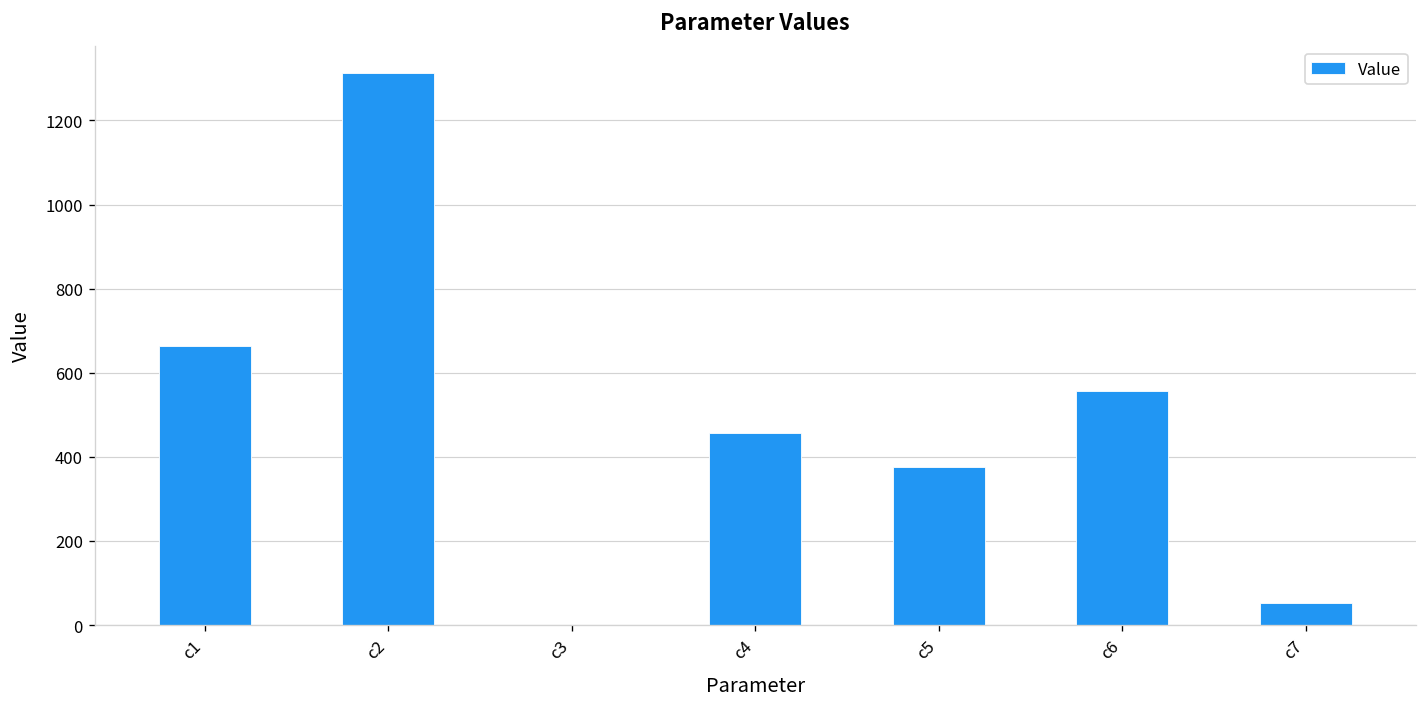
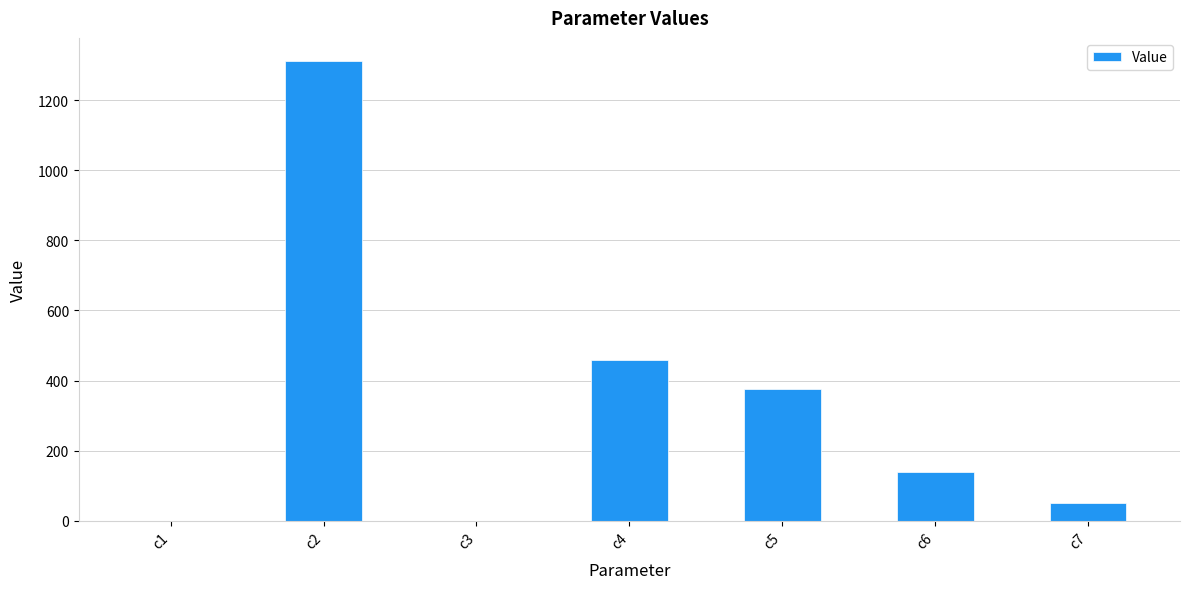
  {
-   "c1": 660,
+   "c1": 0,
    "c2": 1310,
    "c4": 460,
    "c5": 380,
-   "c6": 560,
+   "c6": 140,
    "c7": 50
  }
